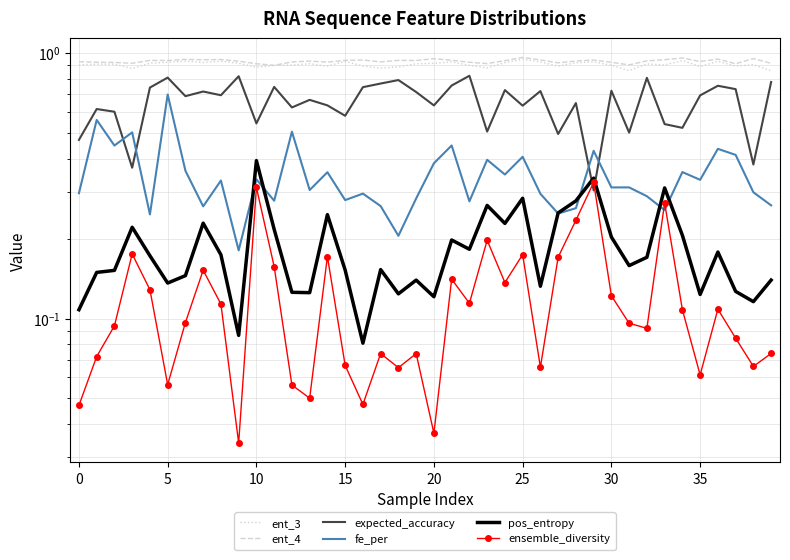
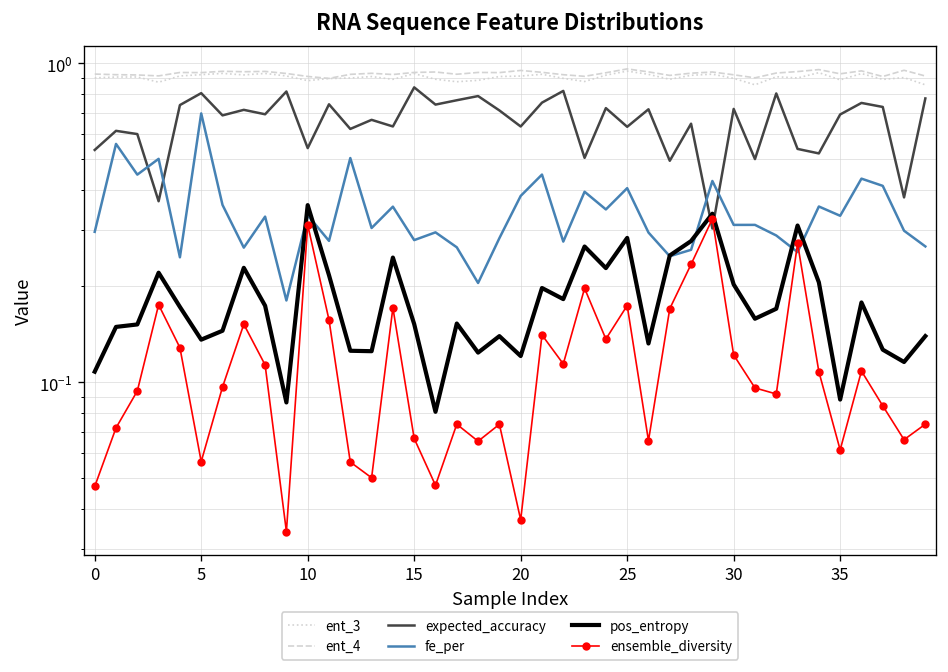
  {
    "expected_accuracy": {
-     "0": 0.47,
+     "0": 0.54,
      "5": 0.81,
      "10": 0.54,
-     "15": 0.58,
+     "15": 0.84,
      "20": 0.63,
      "25": 0.63,
      "30": 0.72,
      "35": 0.69
    },
    "fe_per": {
      "0": 0.30,
      "5": 0.70,
      "10": 0.33,
      "15": 0.28,
      "20": 0.38,
      "25": 0.41,
      "30": 0.31,
      "35": 0.33
    },
    "pos_entropy": {
      "0": 0.108,
      "5": 0.14,
-     "10": 0.39,
+     "10": 0.36,
      "15": 0.15,
      "20": 0.12,
      "25": 0.28,
      "30": 0.20,
-     "35": 0.12
+     "35": 0.088
    },
    "ensemble_diversity": {
      "0": 0.047,
      "5": 0.056,
      "10": 0.31,
      "15": 0.067,
      "20": 0.037,
      "25": 0.17,
      "30": 0.12,
      "35": 0.061
    }
  }
